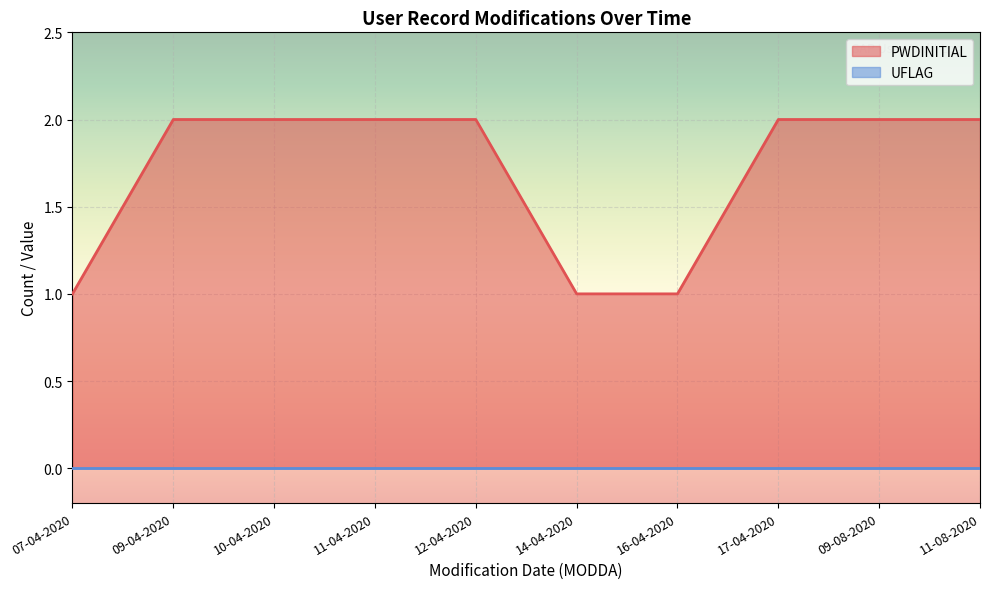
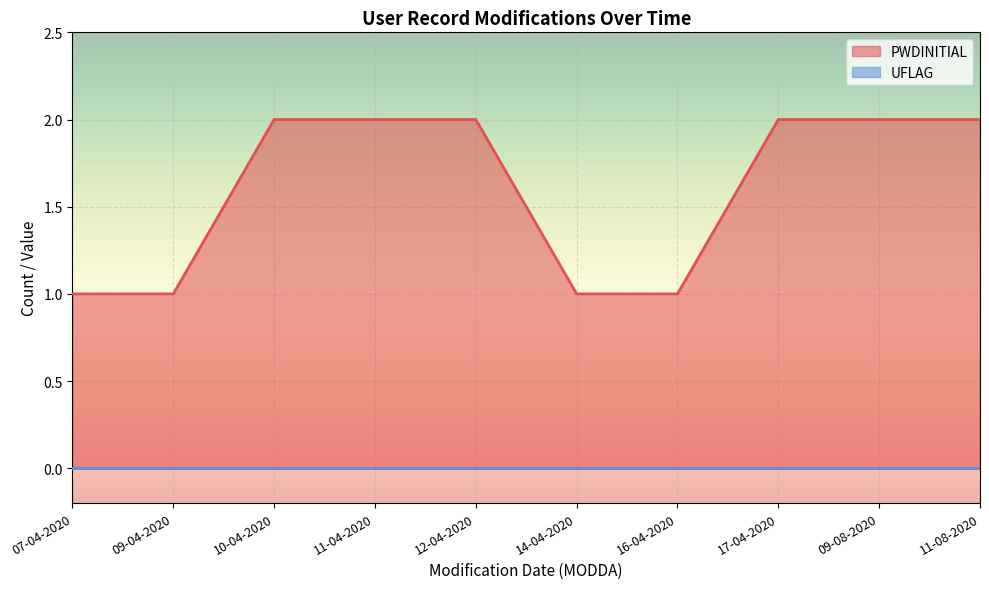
  {
    "PWDINITIAL": {
      "07-04-2020": 1,
-     "09-04-2020": 2,
+     "09-04-2020": 1,
      "10-04-2020": 2,
      "11-04-2020": 2,
      "12-04-2020": 2,
      "14-04-2020": 1,
      "16-04-2020": 1,
      "17-04-2020": 2,
      "09-08-2020": 2,
      "11-08-2020": 2
    },
    "UFLAG": {
      "07-04-2020": 0,
      "09-04-2020": 0,
      "10-04-2020": 0,
      "11-04-2020": 0,
      "12-04-2020": 0,
      "14-04-2020": 0,
      "16-04-2020": 0,
      "17-04-2020": 0,
      "09-08-2020": 0,
      "11-08-2020": 0
    }
  }
